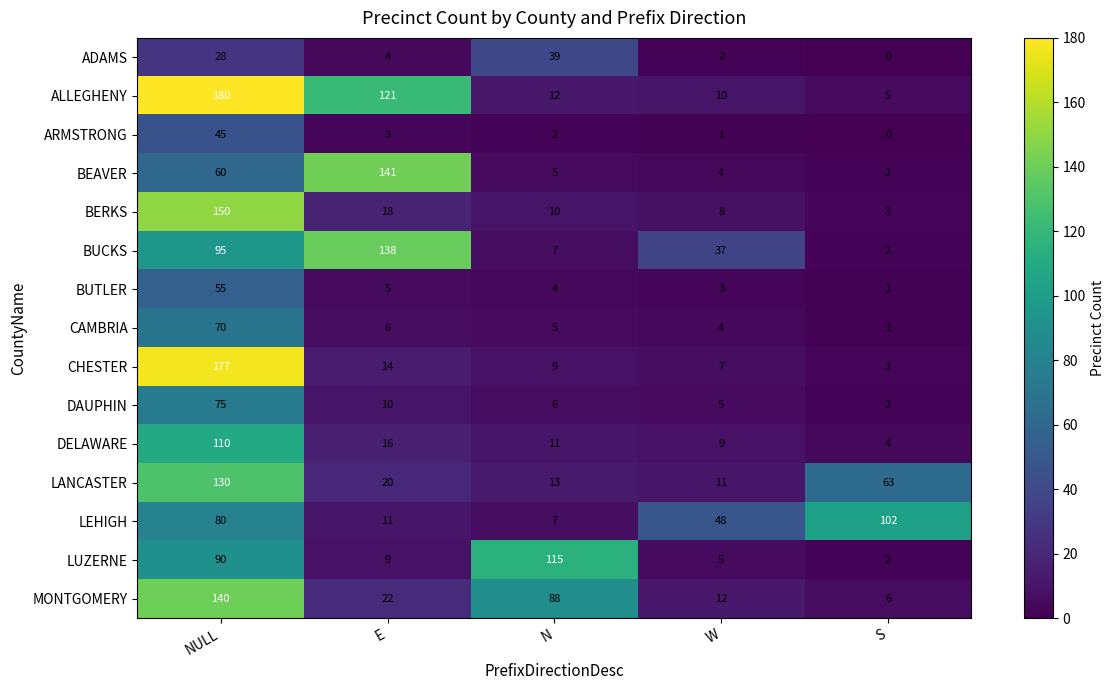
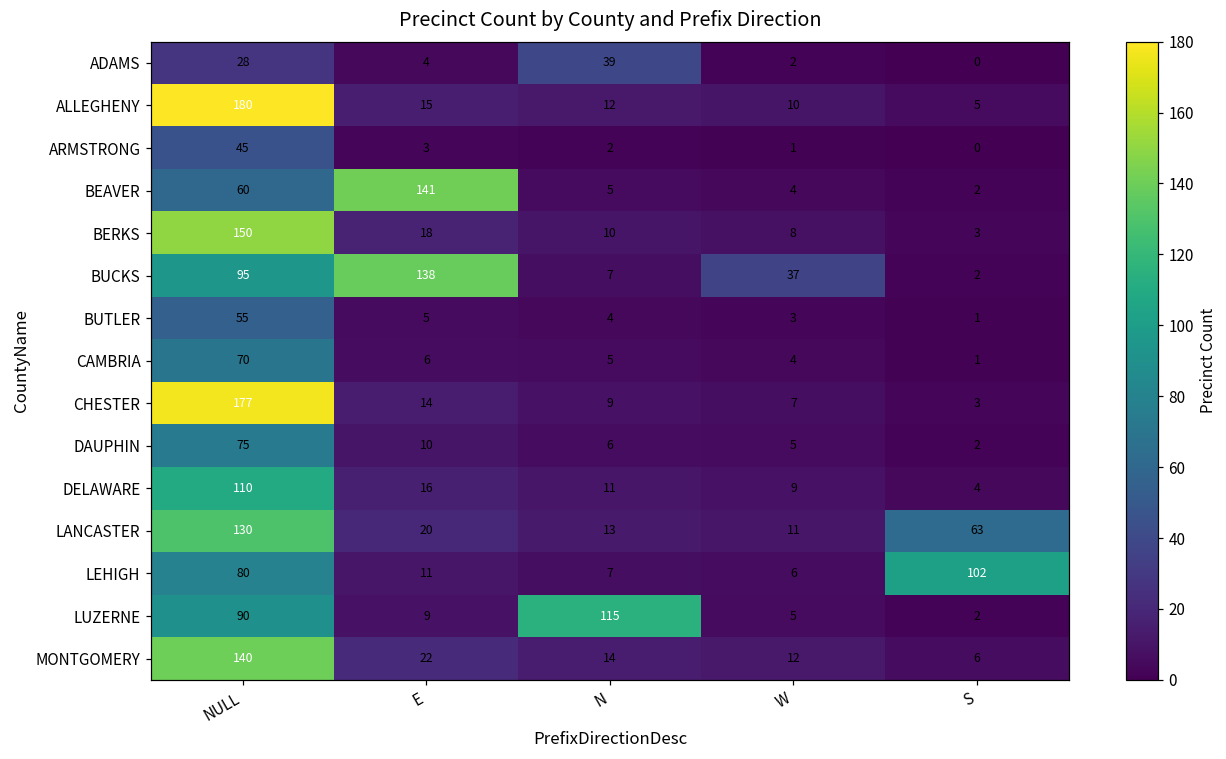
  {
    "ADAMS": {
      "NULL": 28,
      "E": 4,
      "N": 39,
      "W": 2,
      "S": 0
    },
    "ALLEGHENY": {
      "NULL": 180,
-     "E": 121,
+     "E": 15,
      "N": 12,
      "W": 10,
      "S": 5
    },
    "ARMSTRONG": {
      "NULL": 45,
      "E": 3,
      "N": 2,
      "W": 1,
      "S": 0
    },
    "BEAVER": {
      "NULL": 60,
      "E": 141,
      "N": 5,
      "W": 4,
      "S": 2
    },
    "BERKS": {
      "NULL": 150,
      "E": 18,
      "N": 10,
      "W": 8,
      "S": 3
    },
    "BUCKS": {
      "NULL": 95,
      "E": 138,
      "N": 7,
      "W": 37,
      "S": 2
    },
    "BUTLER": {
      "NULL": 55,
      "E": 5,
      "N": 4,
      "W": 3,
      "S": 1
    },
    "CAMBRIA": {
      "NULL": 70,
      "E": 6,
      "N": 5,
      "W": 4,
      "S": 1
    },
    "CHESTER": {
      "NULL": 177,
      "E": 14,
      "N": 9,
      "W": 7,
      "S": 3
    },
    "DAUPHIN": {
      "NULL": 75,
      "E": 10,
      "N": 6,
      "W": 5,
      "S": 2
    },
    "DELAWARE": {
      "NULL": 110,
      "E": 16,
      "N": 11,
      "W": 9,
      "S": 4
    },
    "LANCASTER": {
      "NULL": 130,
      "E": 20,
      "N": 13,
      "W": 11,
      "S": 63
    },
    "LEHIGH": {
      "NULL": 80,
      "E": 11,
      "N": 7,
-     "W": 48,
+     "W": 6,
      "S": 102
    },
    "LUZERNE": {
      "NULL": 90,
      "E": 9,
      "N": 115,
      "W": 5,
      "S": 2
    },
    "MONTGOMERY": {
      "NULL": 140,
      "E": 22,
-     "N": 88,
+     "N": 14,
      "W": 12,
      "S": 6
    }
  }
